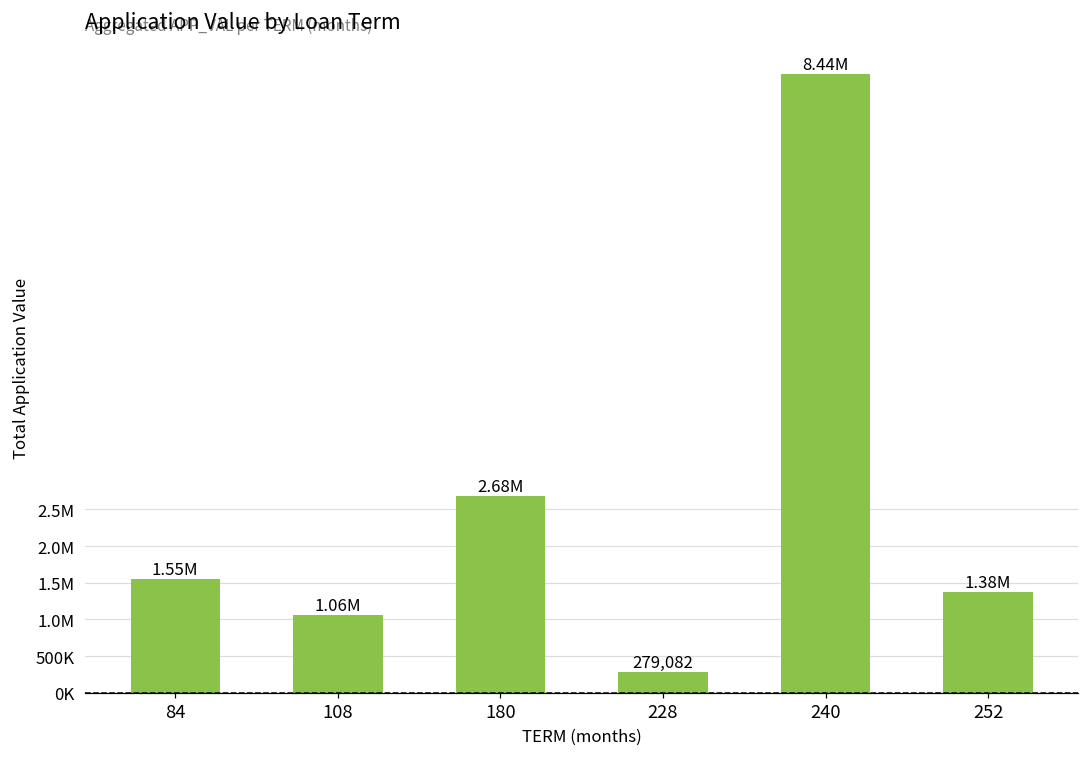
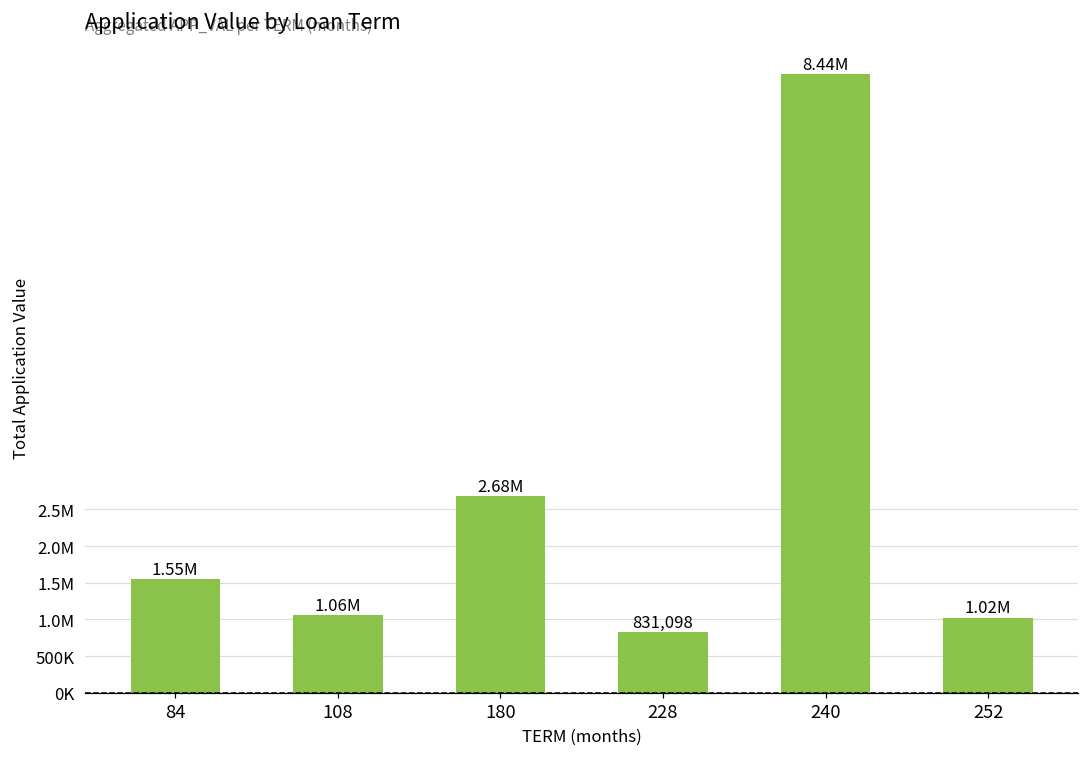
  {
    "84": "1.55M",
    "108": "1.06M",
    "180": "2.68M",
-   "228": "279,082",
+   "228": "831,098",
    "240": "8.44M",
-   "252": "1.38M"
+   "252": "1.02M"
  }
